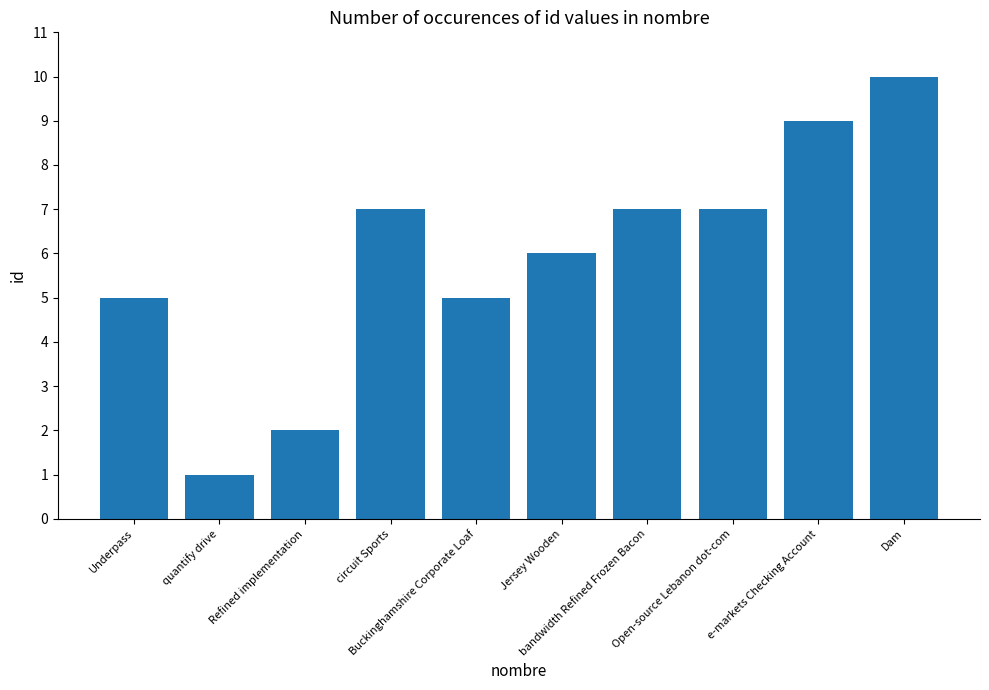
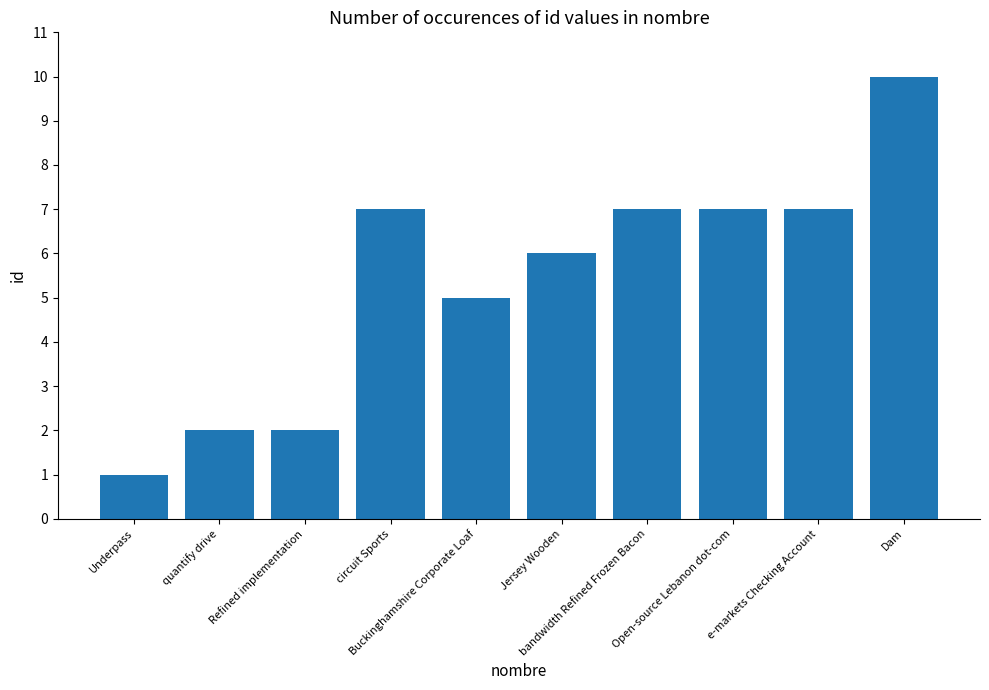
  {
-   "Underpass": 5,
-   "quantify drive": 1,
+   "Underpass": 1,
+   "quantify drive": 2,
    "Refined implementation": 2,
    "circuit Sports": 7,
    "Buckinghamshire Corporate Loaf": 5,
    "Jersey Wooden": 6,
    "bandwidth Refined Frozen Bacon": 7,
    "Open-source Lebanon dot-com": 7,
-   "e-markets Checking Account": 9,
+   "e-markets Checking Account": 7,
    "Dam": 10
  }
